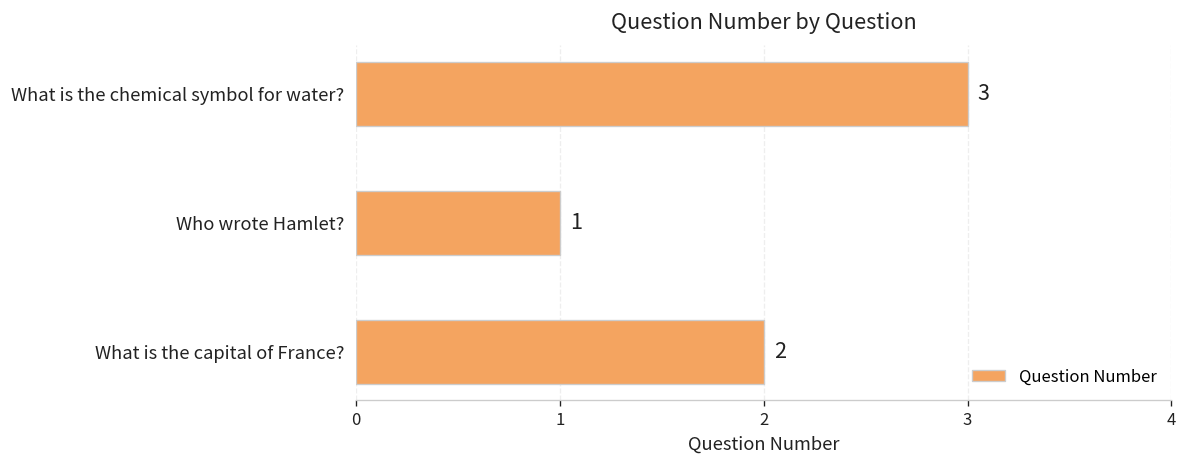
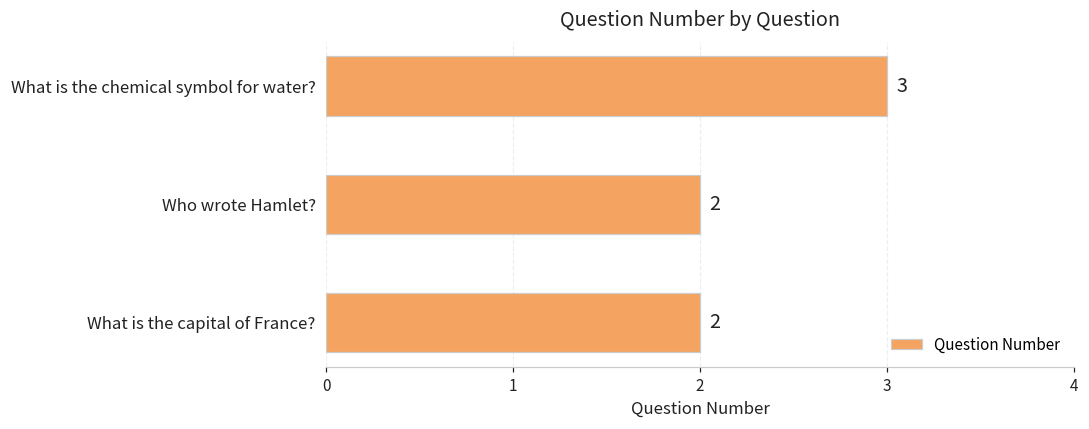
  {
    "What is the chemical symbol for water?": 3,
-   "Who wrote Hamlet?": 1,
+   "Who wrote Hamlet?": 2,
    "What is the capital of France?": 2
  }
